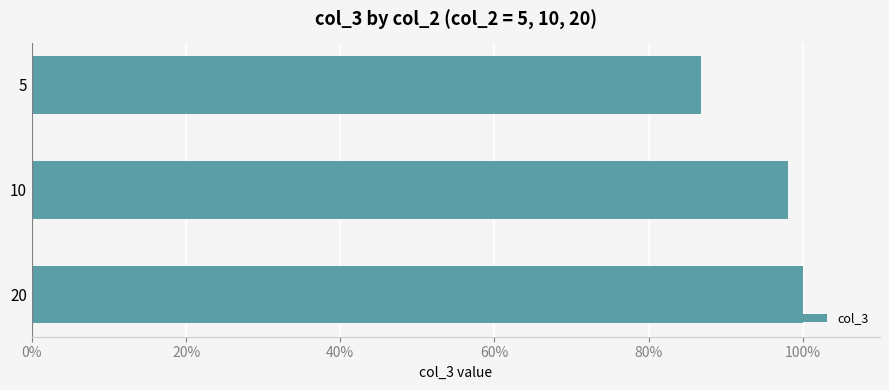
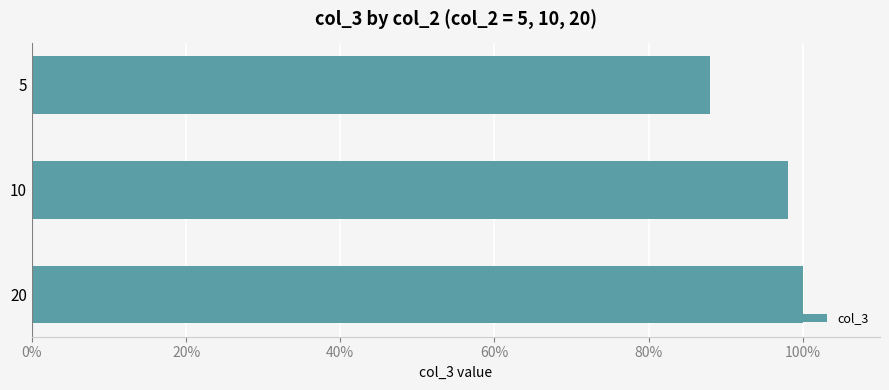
  {
-   "5": "87%",
+   "5": "88%",
    "10": "98%",
    "20": "100%"
  }
